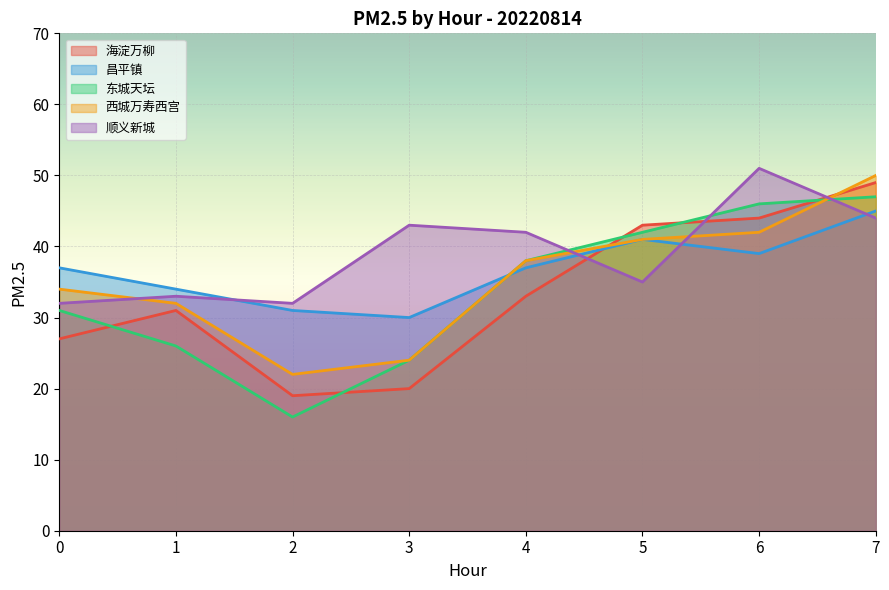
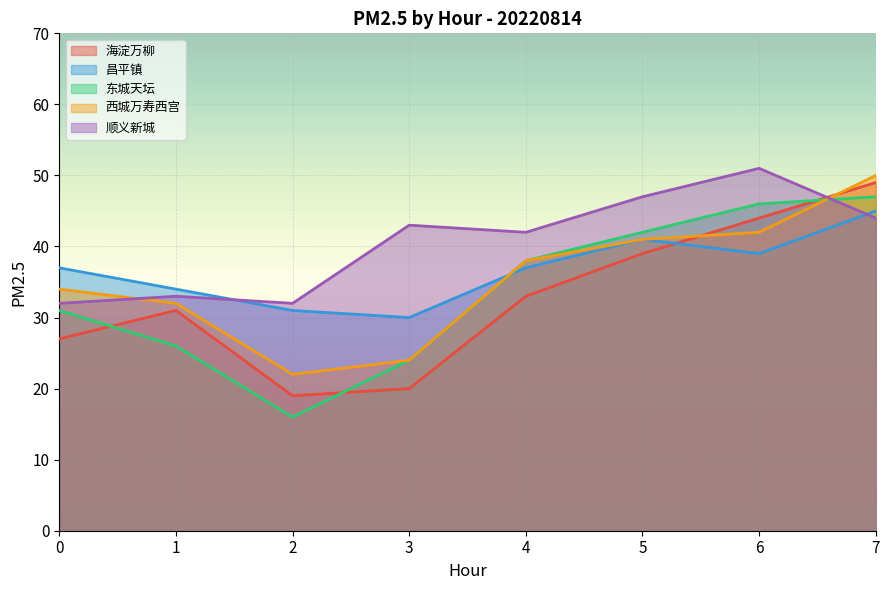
  {
    "海淀万柳": {
      "0": 27,
      "1": 31,
      "2": 19,
      "3": 20,
      "4": 33,
-     "5": 43,
+     "5": 39,
      "6": 44,
      "7": 49
    },
    "昌平镇": {
      "0": 37,
      "1": 34,
      "2": 31,
      "3": 30,
      "4": 37,
      "6": 39,
      "7": 45
    },
    "东城天坛": {
      "0": 31,
      "1": 26,
      "2": 16,
      "5": 42,
      "6": 46,
      "7": 47
    },
    "西城万寿西宫": {
      "0": 34,
      "1": 32,
      "2": 22,
      "6": 42,
      "7": 50
    },
    "顺义新城": {
      "0": 32,
      "1": 33,
      "2": 32,
      "3": 43,
      "4": 42,
-     "5": 35,
+     "5": 47,
      "6": 51,
      "7": 44
    }
  }
